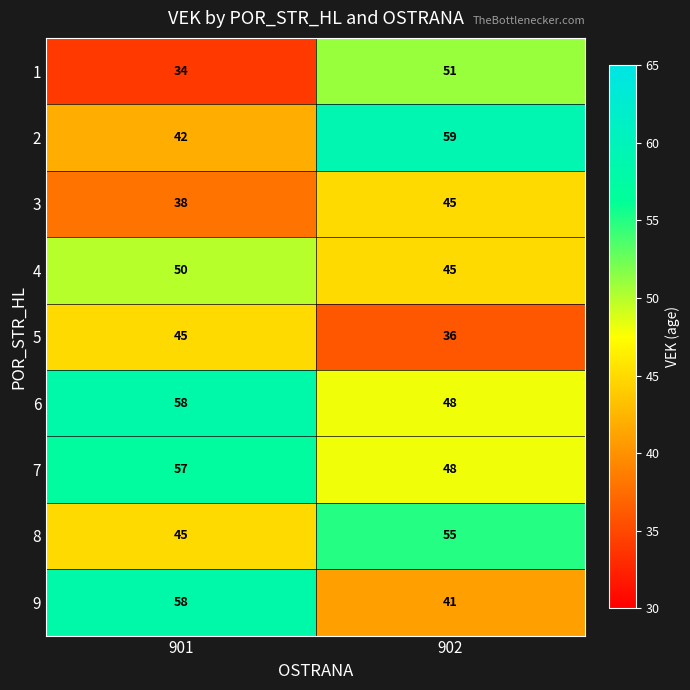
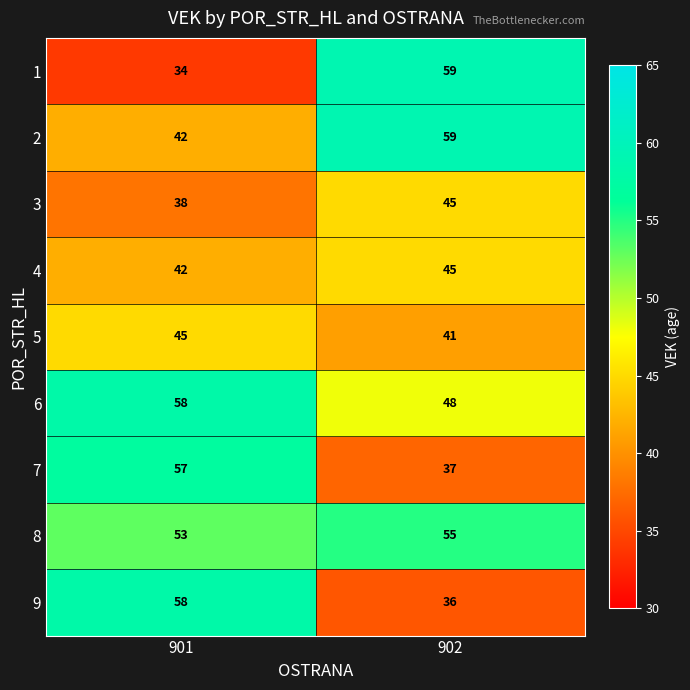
  {
    "1": {
      "901": 34,
-     "902": 51
+     "902": 59
    },
    "2": {
      "901": 42,
      "902": 59
    },
    "3": {
      "901": 38,
      "902": 45
    },
    "4": {
-     "901": 50,
+     "901": 42,
      "902": 45
    },
    "5": {
      "901": 45,
-     "902": 36
+     "902": 41
    },
    "6": {
      "901": 58,
      "902": 48
    },
    "7": {
      "901": 57,
-     "902": 48
+     "902": 37
    },
    "8": {
-     "901": 45,
+     "901": 53,
      "902": 55
    },
    "9": {
      "901": 58,
-     "902": 41
+     "902": 36
    }
  }
